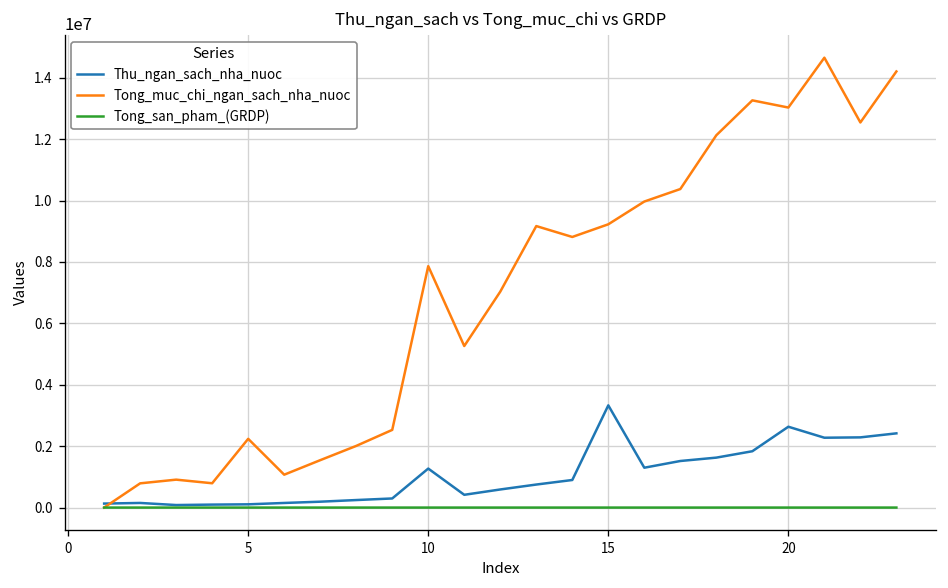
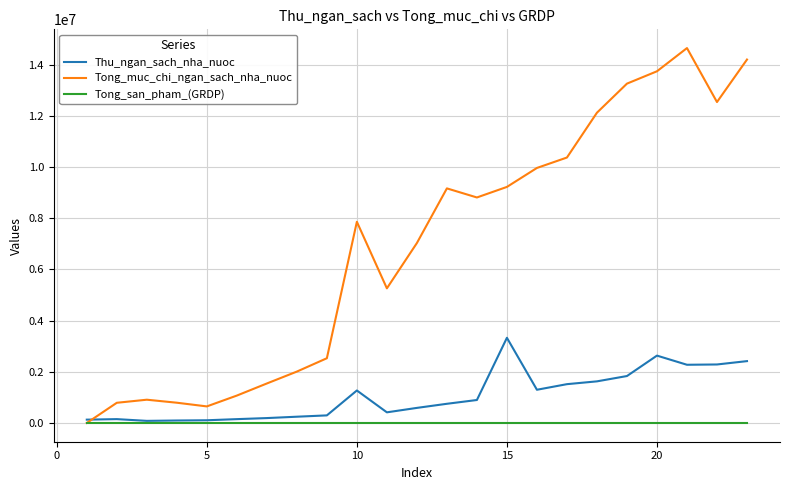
  {
    "Thu_ngan_sach_nha_nuoc": {
      "5": 100000,
      "10": 1300000,
      "15": 3300000,
      "20": 2600000
    },
    "Tong_muc_chi_ngan_sach_nha_nuoc": {
-     "5": 2200000,
+     "5": 600000,
      "10": 7900000,
      "15": 9200000,
-     "20": 13000000
+     "20": 13700000
    },
    "Tong_san_pham_(GRDP)": {
      "5": 0,
      "10": 0,
      "15": 0,
      "20": 0
    }
  }
